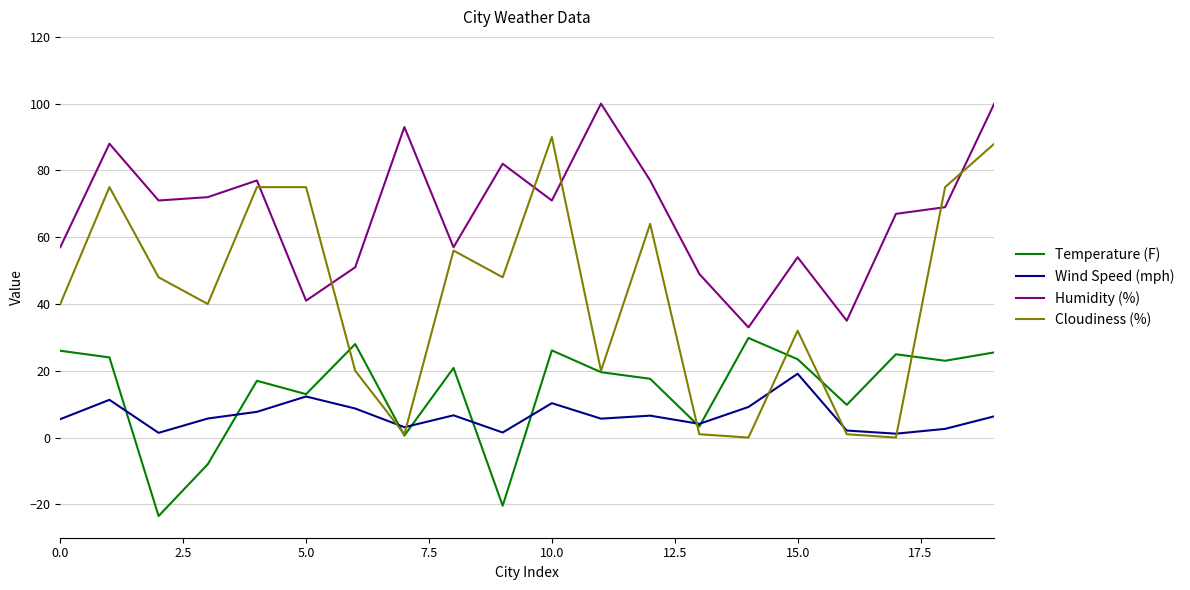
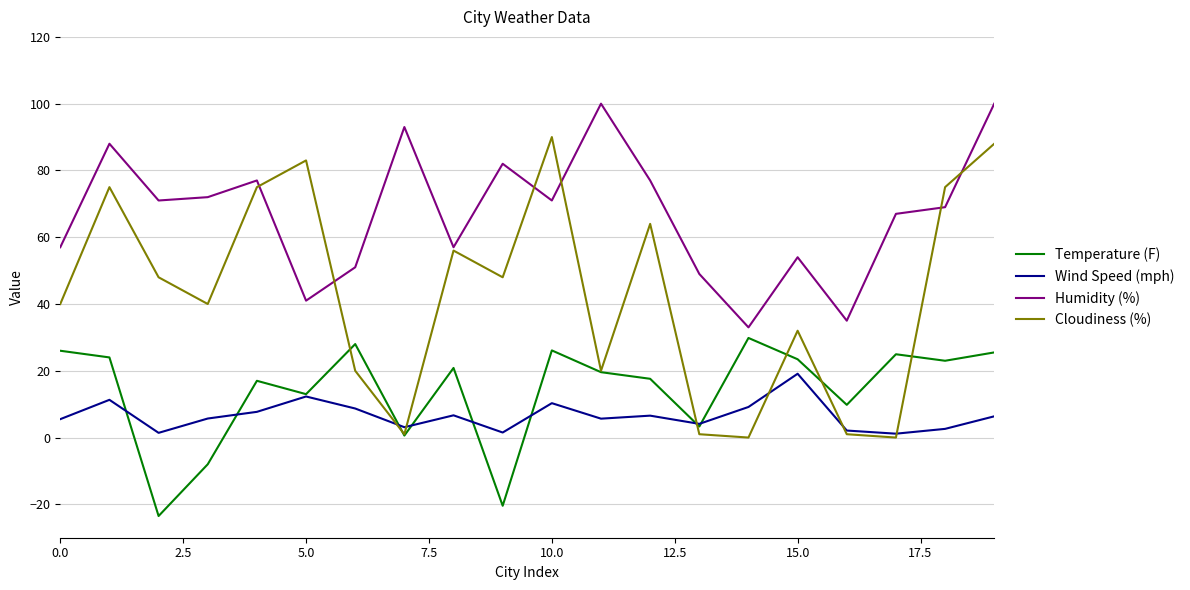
  {
    "Temperature (F)": {
      "0.0": 26,
      "10.0": 26,
      "15.0": 23
    },
    "Wind Speed (mph)": {
      "0.0": 6,
      "10.0": 10,
      "15.0": 19
    },
    "Humidity (%)": {
      "0.0": 57,
      "5.0": 41,
      "10.0": 71,
      "15.0": 54
    },
    "Cloudiness (%)": {
      "0.0": 40,
-     "5.0": 75,
+     "5.0": 83,
      "10.0": 90,
      "15.0": 32
    }
  }
